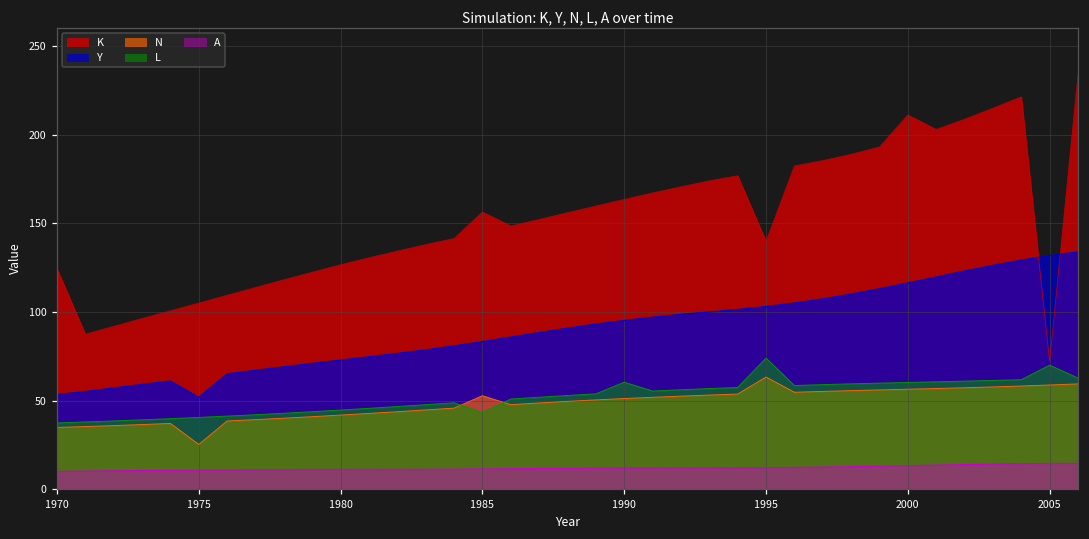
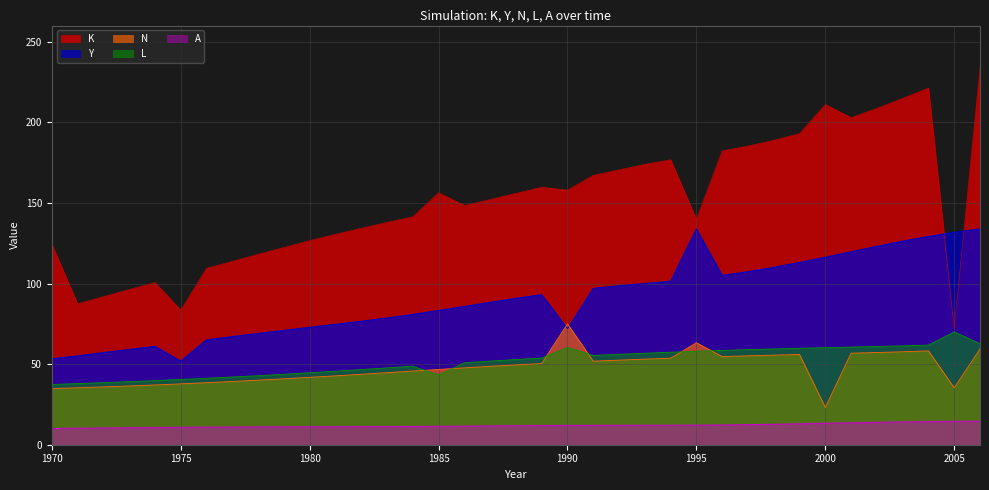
  {
    "K": {
      "1970": 124,
-     "1975": 105,
+     "1975": 84,
      "1980": 127,
      "1985": 156,
-     "1990": 163,
+     "1990": 158,
      "1995": 140,
      "2000": 211,
      "2005": 72
    },
    "Y": {
      "1970": 53,
      "1975": 52,
      "1980": 73,
      "1985": 83,
-     "1990": 95,
-     "1995": 103,
+     "1990": 72,
+     "1995": 134,
      "2000": 116,
      "2005": 132
    },
    "N": {
      "1970": 35,
-     "1975": 25,
+     "1975": 38,
      "1980": 42,
-     "1985": 53,
-     "1990": 51,
+     "1985": 47,
+     "1990": 75,
      "1995": 63,
-     "2000": 56,
-     "2005": 59
+     "2000": 23,
+     "2005": 35
    },
    "L": {
      "1970": 37,
      "1975": 40,
      "1980": 45,
      "1985": 43,
      "1990": 60,
-     "1995": 74,
+     "1995": 58,
      "2000": 60,
      "2005": 70
    },
    "A": {
      "1970": 10,
      "1975": 11,
      "1980": 11,
      "1985": 11,
      "1990": 12,
      "1995": 12,
      "2000": 13,
      "2005": 14
    }
  }
